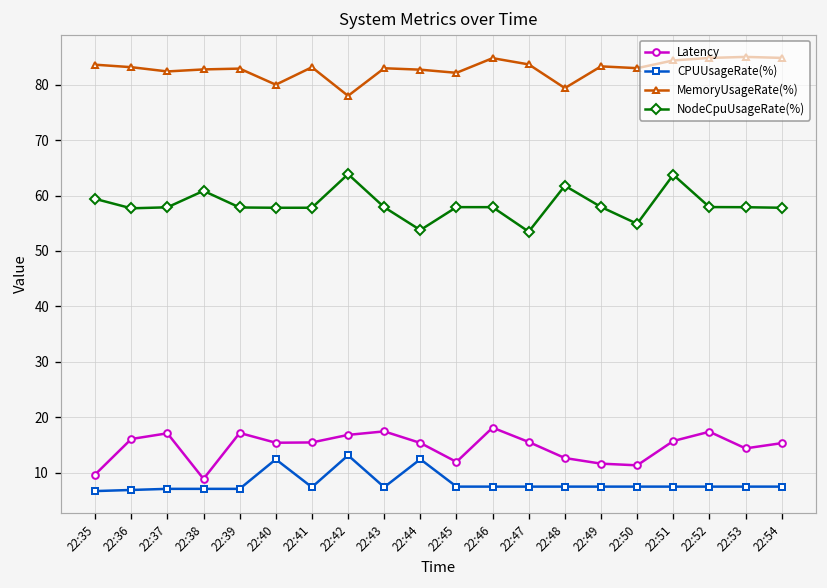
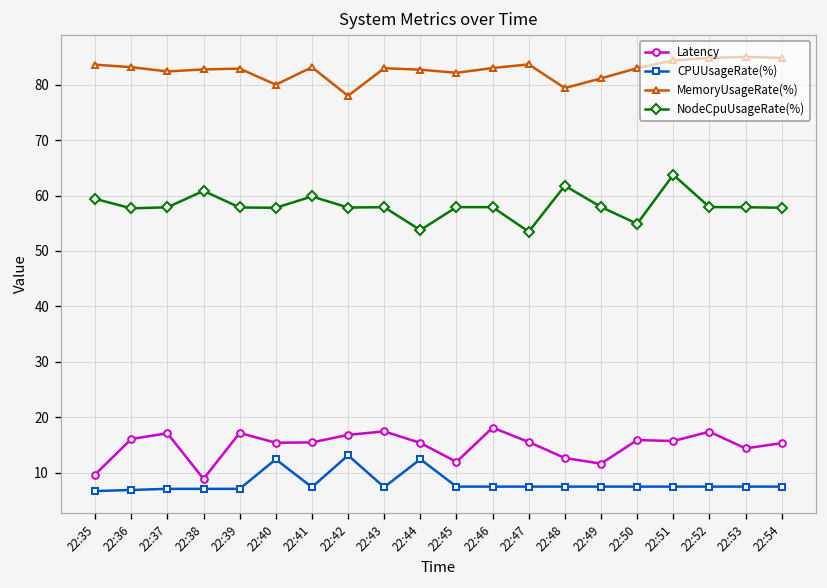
  {
    "Latency": {
      "22:35": 10,
      "22:36": 16,
      "22:37": 17,
      "22:38": 9,
      "22:39": 17,
      "22:40": 15,
      "22:41": 15,
      "22:42": 17,
      "22:43": 17,
      "22:44": 15,
      "22:45": 12,
      "22:46": 18,
      "22:47": 16,
      "22:48": 13,
      "22:49": 12,
-     "22:50": 11,
+     "22:50": 16,
      "22:51": 16,
      "22:52": 17,
      "22:53": 14,
      "22:54": 15
    },
    "CPUUsageRate(%)": {
      "22:35": 7,
      "22:36": 7,
      "22:37": 7,
      "22:38": 7,
      "22:39": 7,
      "22:40": 12,
      "22:41": 7,
      "22:42": 13,
      "22:43": 7,
      "22:44": 12,
      "22:45": 7,
      "22:46": 7,
      "22:47": 7,
      "22:48": 7,
      "22:49": 7,
      "22:50": 7,
      "22:51": 7,
      "22:52": 7,
      "22:53": 7,
      "22:54": 7
    },
    "MemoryUsageRate(%)": {
      "22:35": 84,
      "22:36": 83,
      "22:37": 82,
      "22:38": 83,
      "22:39": 83,
      "22:40": 80,
      "22:41": 83,
      "22:42": 78,
      "22:43": 83,
      "22:44": 83,
      "22:45": 82,
-     "22:46": 85,
+     "22:46": 83,
      "22:47": 84,
      "22:48": 79,
-     "22:49": 83,
+     "22:49": 81,
      "22:50": 83
    },
    "NodeCpuUsageRate(%)": {
      "22:35": 59,
      "22:36": 58,
      "22:37": 58,
      "22:38": 61,
      "22:39": 58,
      "22:40": 58,
-     "22:41": 58,
-     "22:42": 64,
+     "22:41": 60,
+     "22:42": 58,
      "22:43": 58,
      "22:44": 54,
      "22:45": 58,
      "22:46": 58,
      "22:47": 53,
      "22:48": 62,
      "22:49": 58,
      "22:50": 55,
      "22:51": 64,
      "22:52": 58,
      "22:53": 58,
      "22:54": 58
    }
  }
